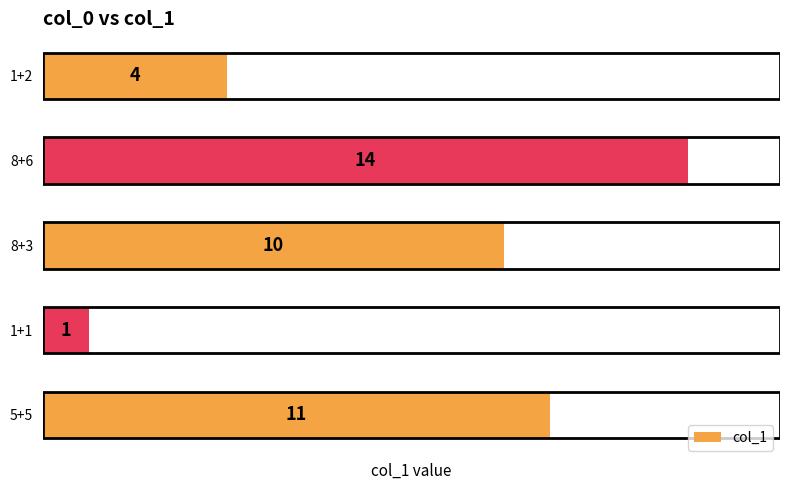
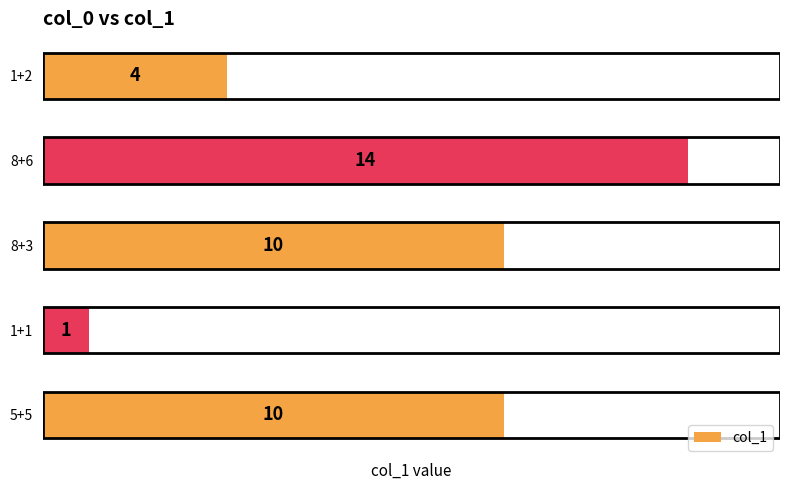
  {
    "1+2": 4,
    "8+6": 14,
    "8+3": 10,
    "1+1": 1,
-   "5+5": 11
+   "5+5": 10
  }
